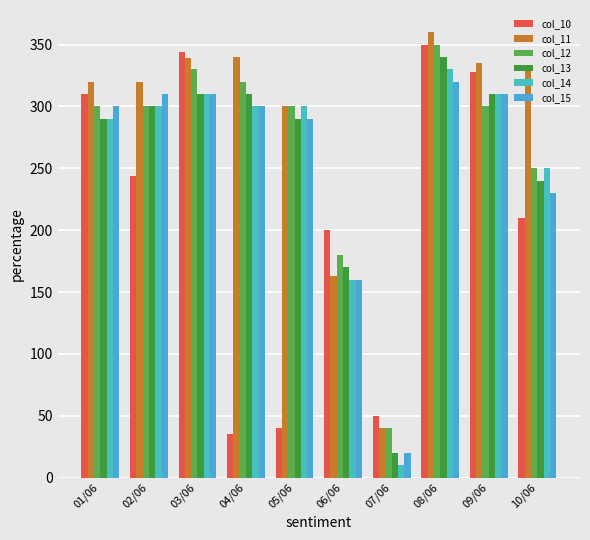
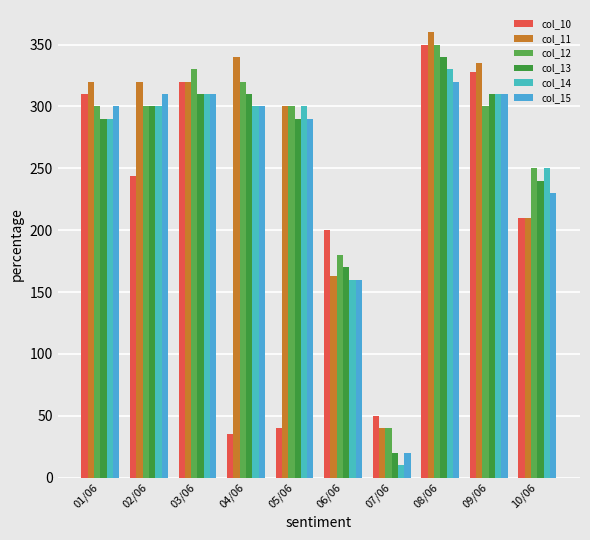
  {
    "col_10": {
      "01/06": 310,
      "02/06": 244,
-     "03/06": 344,
+     "03/06": 320,
      "04/06": 35,
      "05/06": 40,
      "06/06": 200,
      "07/06": 50,
      "08/06": 350,
      "09/06": 328,
      "10/06": 210
    },
    "col_11": {
      "01/06": 320,
      "02/06": 320,
-     "03/06": 339,
+     "03/06": 320,
      "04/06": 340,
      "05/06": 300,
      "06/06": 163,
      "07/06": 40,
      "08/06": 360,
      "09/06": 335,
-     "10/06": 332
+     "10/06": 210
    }
  }
